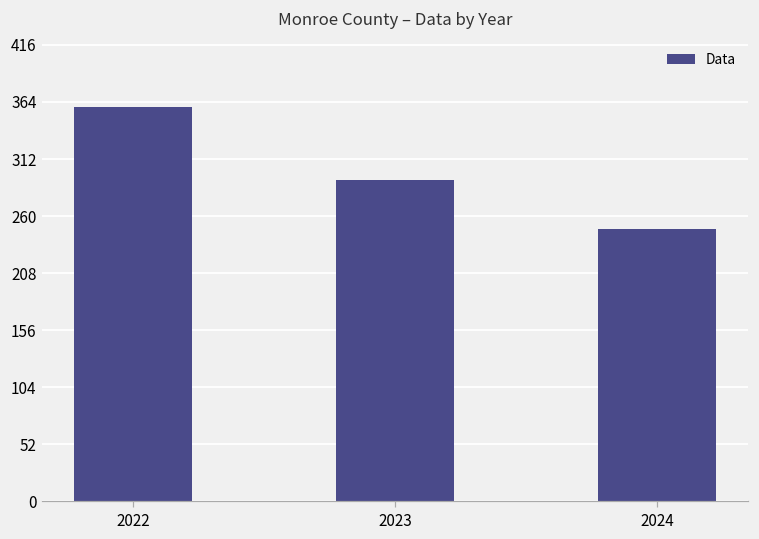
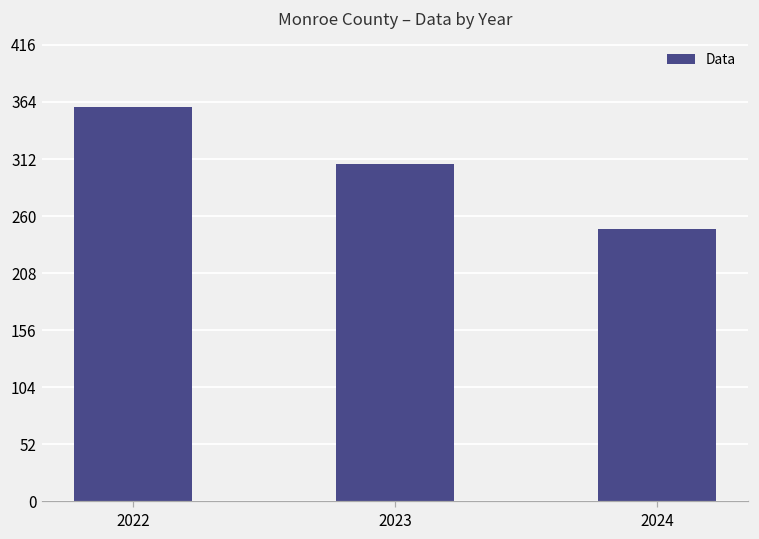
  {
    "2022": 360,
-   "2023": 290,
+   "2023": 310,
    "2024": 250
  }
